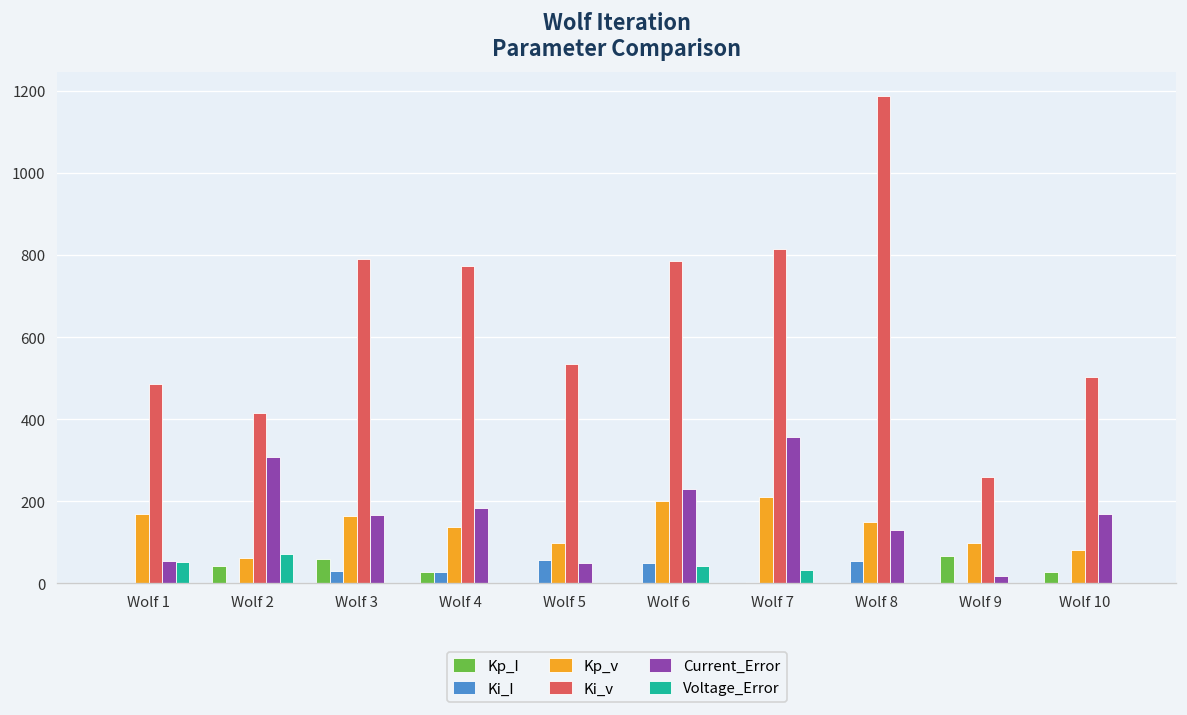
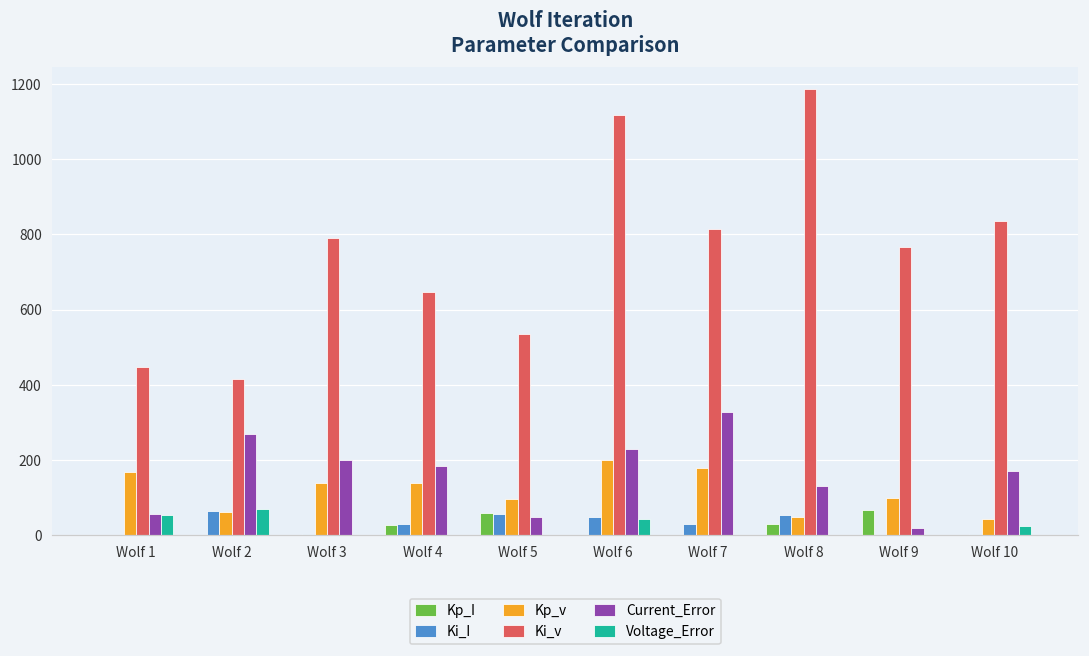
  {
    "Kp_I": {
-     "Wolf 2": 40,
-     "Wolf 3": 60,
+     "Wolf 2": 0,
+     "Wolf 3": 0,
      "Wolf 4": 30,
-     "Wolf 5": 0,
-     "Wolf 8": 0,
+     "Wolf 5": 60,
+     "Wolf 8": 30,
      "Wolf 9": 70,
-     "Wolf 10": 30
+     "Wolf 10": 0
    },
    "Ki_I": {
-     "Wolf 2": 0,
-     "Wolf 3": 30,
+     "Wolf 2": 60,
+     "Wolf 3": 0,
      "Wolf 4": 30,
      "Wolf 5": 60,
      "Wolf 6": 50,
-     "Wolf 7": 0,
+     "Wolf 7": 30,
      "Wolf 8": 50
    },
    "Kp_v": {
      "Wolf 1": 170,
      "Wolf 2": 60,
-     "Wolf 3": 160,
+     "Wolf 3": 140,
      "Wolf 4": 140,
      "Wolf 5": 100,
      "Wolf 6": 200,
-     "Wolf 7": 210,
-     "Wolf 8": 150,
+     "Wolf 7": 180,
+     "Wolf 8": 50,
      "Wolf 9": 100,
-     "Wolf 10": 80
+     "Wolf 10": 40
    },
    "Ki_v": {
-     "Wolf 1": 490,
+     "Wolf 1": 450,
      "Wolf 2": 410,
      "Wolf 3": 790,
-     "Wolf 4": 770,
+     "Wolf 4": 650,
      "Wolf 5": 530,
-     "Wolf 6": 780,
+     "Wolf 6": 1120,
      "Wolf 7": 810,
      "Wolf 8": 1190,
-     "Wolf 9": 260,
-     "Wolf 10": 500
+     "Wolf 9": 770,
+     "Wolf 10": 830
    },
    "Current_Error": {
      "Wolf 1": 60,
-     "Wolf 2": 310,
-     "Wolf 3": 170,
+     "Wolf 2": 270,
+     "Wolf 3": 200,
      "Wolf 4": 180,
      "Wolf 5": 50,
      "Wolf 6": 230,
-     "Wolf 7": 360,
+     "Wolf 7": 330,
      "Wolf 8": 130,
      "Wolf 9": 20,
      "Wolf 10": 170
    },
    "Voltage_Error": {
      "Wolf 1": 50,
      "Wolf 2": 70,
      "Wolf 6": 40,
-     "Wolf 7": 30,
-     "Wolf 10": 0
+     "Wolf 7": 0,
+     "Wolf 10": 30
    }
  }
